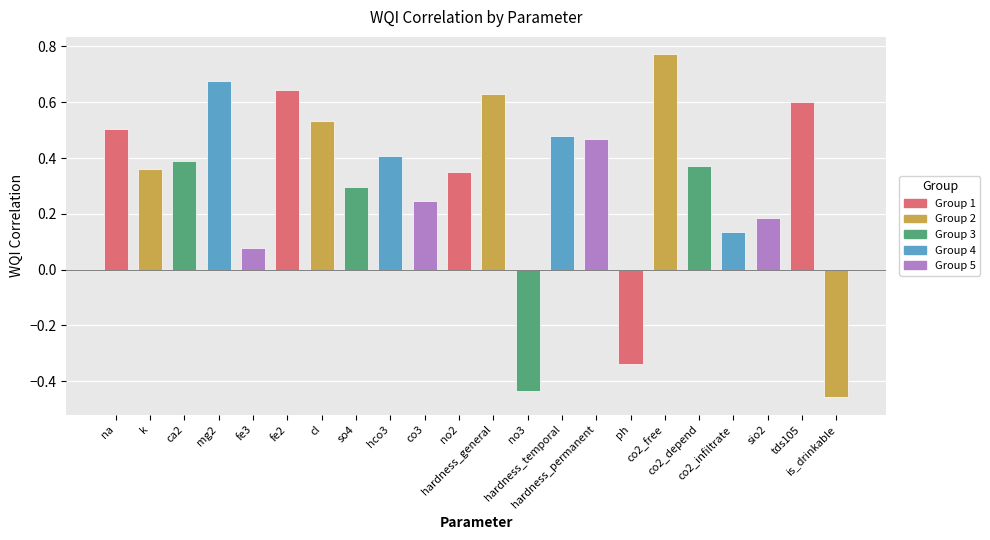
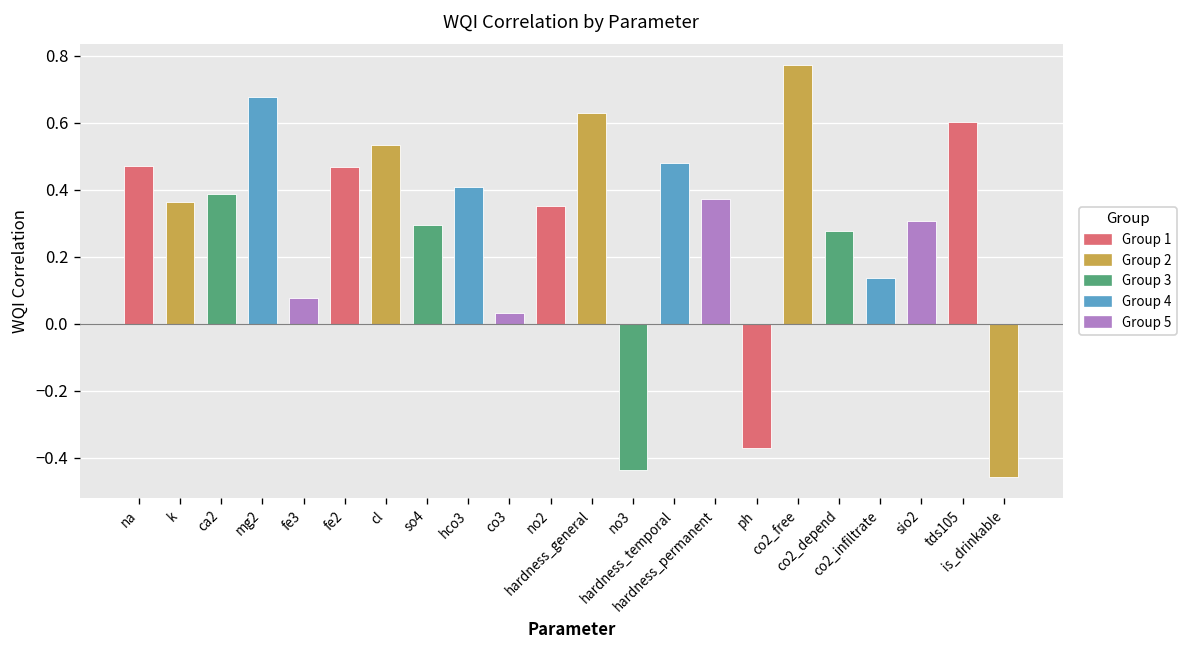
  {
-   "na": 0.50,
+   "na": 0.47,
    "k": 0.36,
    "ca2": 0.39,
    "mg2": 0.68,
    "fe3": 0.08,
-   "fe2": 0.64,
+   "fe2": 0.47,
    "cl": 0.53,
    "so4": 0.30,
    "hco3": 0.41,
-   "co3": 0.25,
+   "co3": 0.03,
    "no2": 0.35,
    "hardness_general": 0.63,
    "no3": -0.44,
    "hardness_temporal": 0.48,
-   "hardness_permanent": 0.47,
-   "ph": -0.34,
+   "hardness_permanent": 0.37,
+   "ph": -0.37,
    "co2_free": 0.77,
-   "co2_depend": 0.37,
+   "co2_depend": 0.28,
    "co2_infiltrate": 0.13,
-   "sio2": 0.19,
+   "sio2": 0.31,
    "tds105": 0.60,
    "is_drinkable": -0.46
  }
